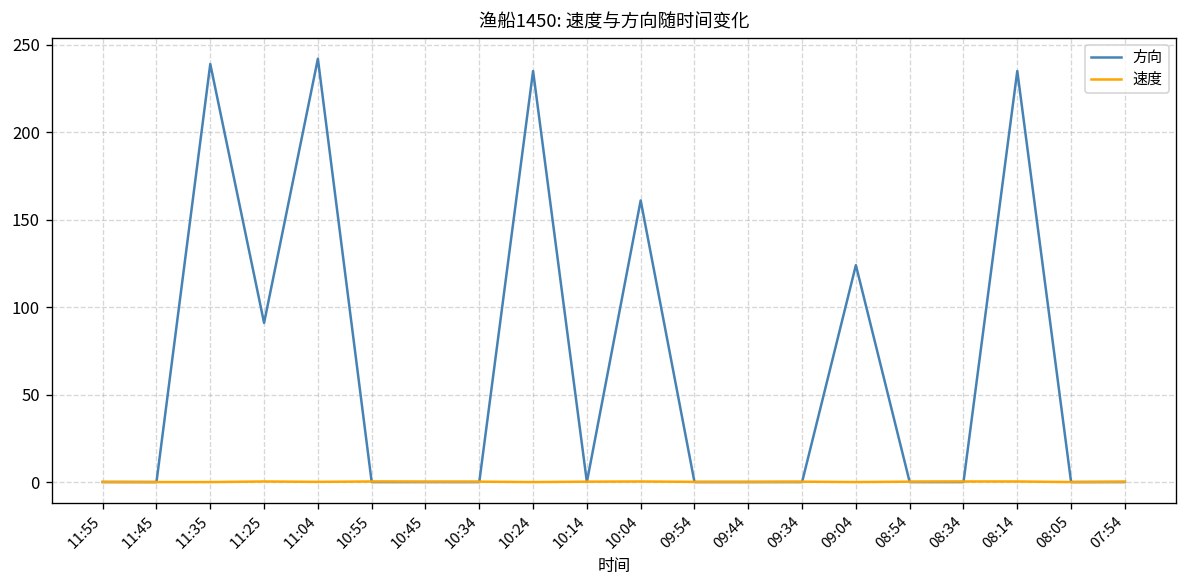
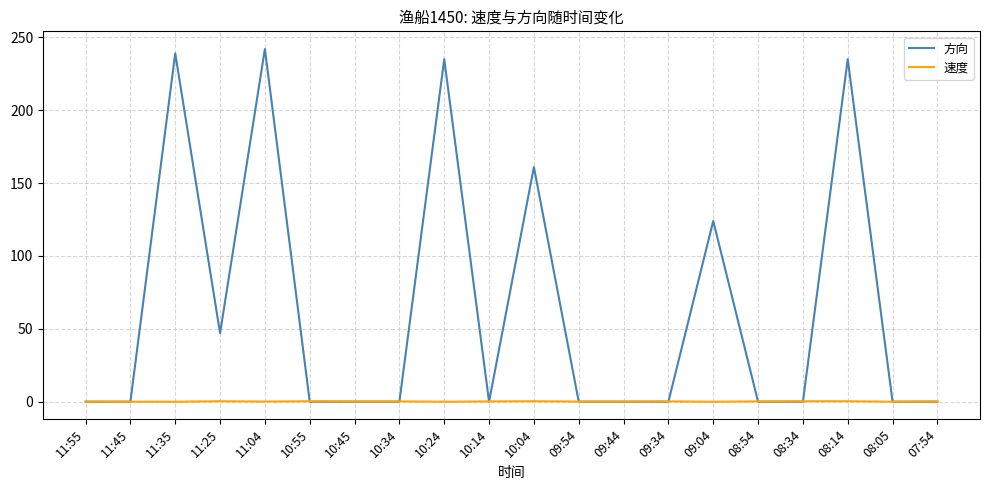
  {
    "方向": {
      "11:35": 239,
-     "11:25": 91,
+     "11:25": 47,
      "11:04": 242,
      "10:24": 235,
      "10:04": 161,
      "09:04": 124,
      "08:14": 235
    },
    "速度": {
      "11:35": 0,
      "11:25": 0,
      "11:04": 0,
      "10:24": 0,
      "10:04": 0,
      "09:04": 0,
      "08:14": 0
    }
  }
